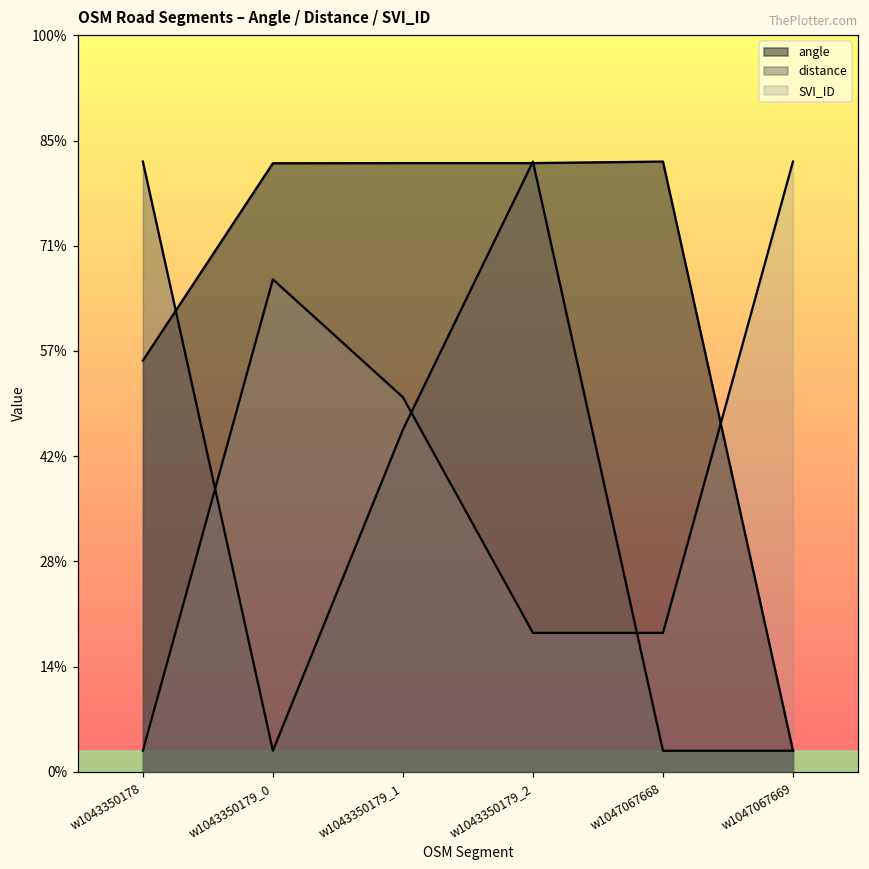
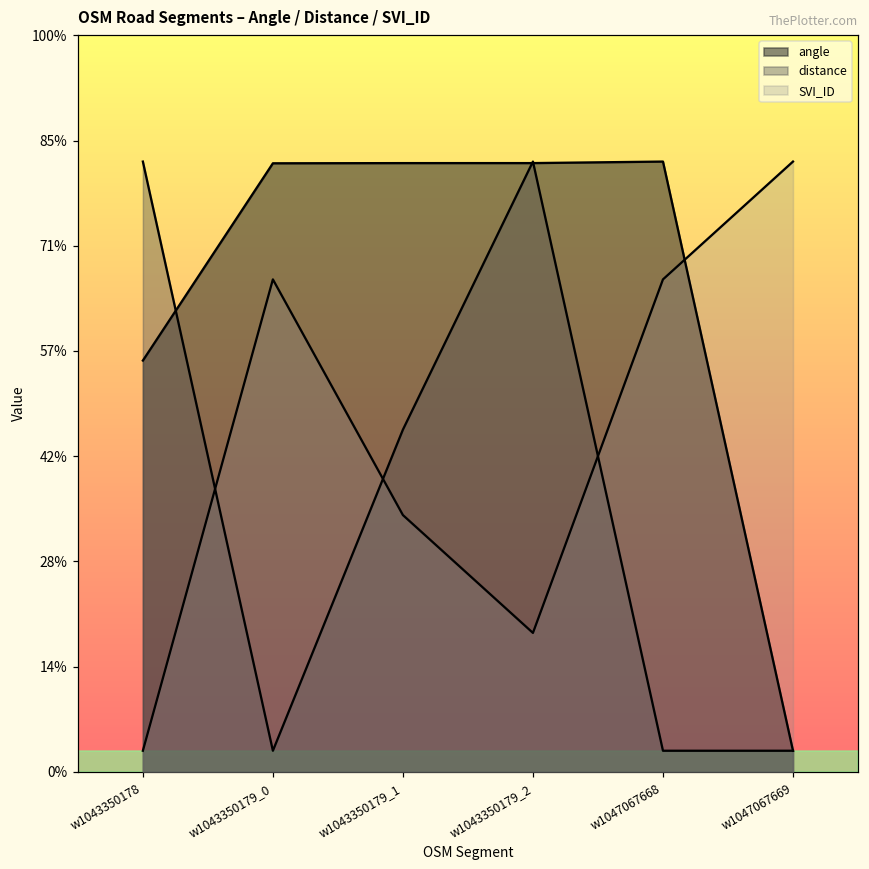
  {
    "angle": {
      "w1043350178": "56%",
      "w1043350179_0": "83%",
      "w1043350179_1": "83%",
      "w1047067668": "83%"
    },
    "distance": {
      "w1043350178": "83%",
      "w1043350179_1": "46%"
    },
    "SVI_ID": {
      "w1043350179_0": "67%",
-     "w1043350179_1": "51%",
+     "w1043350179_1": "35%",
      "w1043350179_2": "19%",
-     "w1047067668": "19%",
+     "w1047067668": "67%",
      "w1047067669": "83%"
    }
  }
